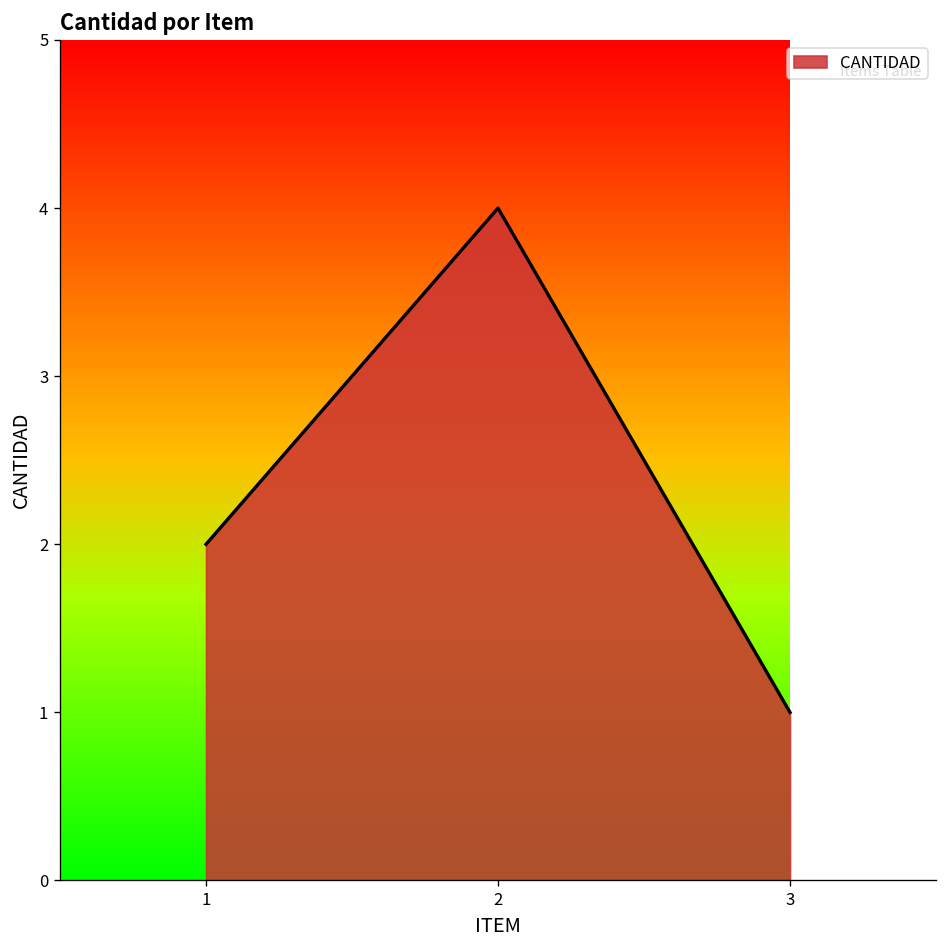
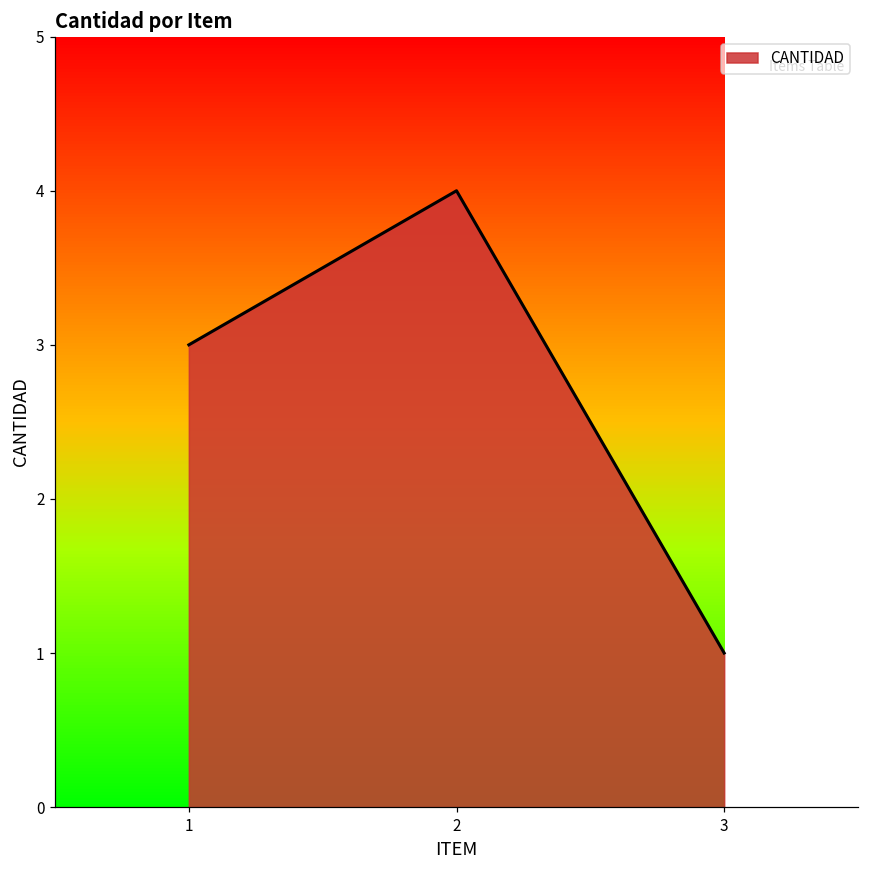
  {
-   "1": 2,
+   "1": 3,
    "2": 4,
    "3": 1
  }
